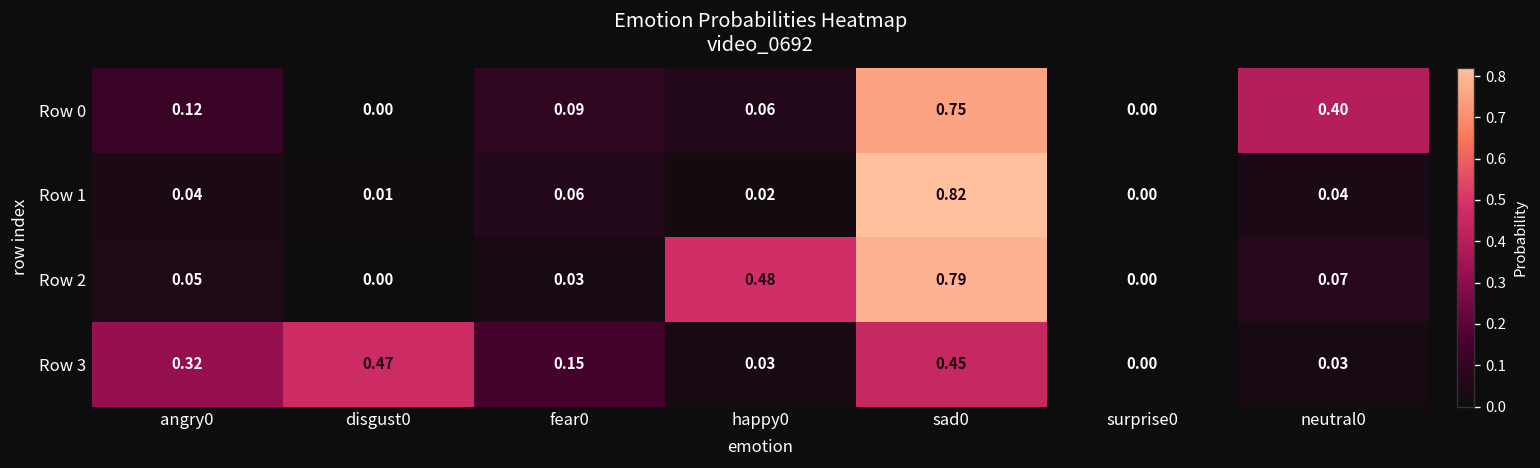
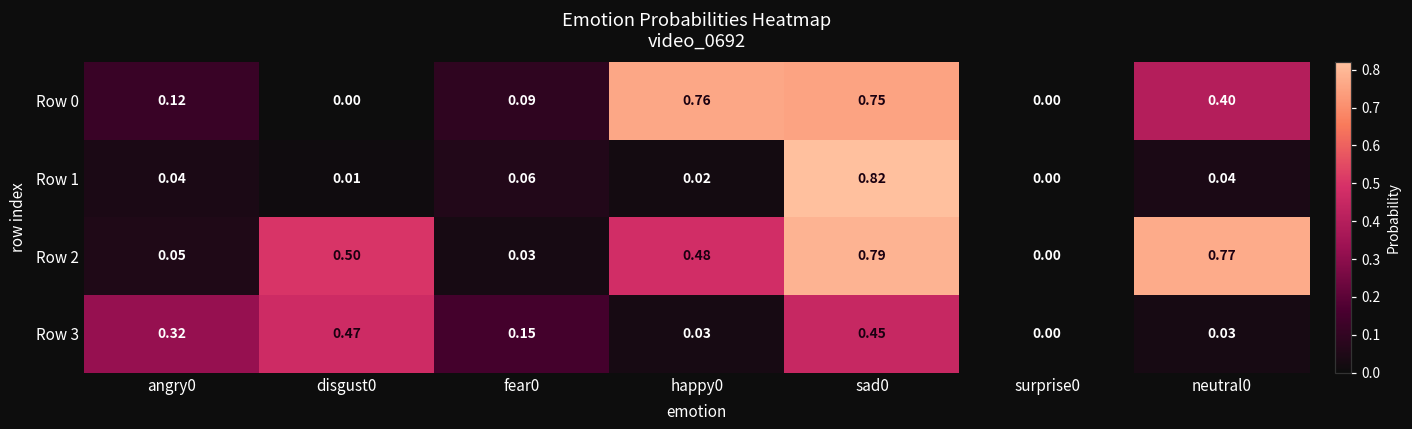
  {
    "Row 0": {
      "angry0": 0.12,
      "disgust0": 0.00,
      "fear0": 0.09,
-     "happy0": 0.06,
+     "happy0": 0.76,
      "sad0": 0.75,
      "surprise0": 0.00,
      "neutral0": 0.40
    },
    "Row 1": {
      "angry0": 0.04,
      "disgust0": 0.01,
      "fear0": 0.06,
      "happy0": 0.02,
      "sad0": 0.82,
      "surprise0": 0.00,
      "neutral0": 0.04
    },
    "Row 2": {
      "angry0": 0.05,
-     "disgust0": 0.00,
+     "disgust0": 0.50,
      "fear0": 0.03,
      "happy0": 0.48,
      "sad0": 0.79,
      "surprise0": 0.00,
-     "neutral0": 0.07
+     "neutral0": 0.77
    },
    "Row 3": {
      "angry0": 0.32,
      "disgust0": 0.47,
      "fear0": 0.15,
      "happy0": 0.03,
      "sad0": 0.45,
      "surprise0": 0.00,
      "neutral0": 0.03
    }
  }
